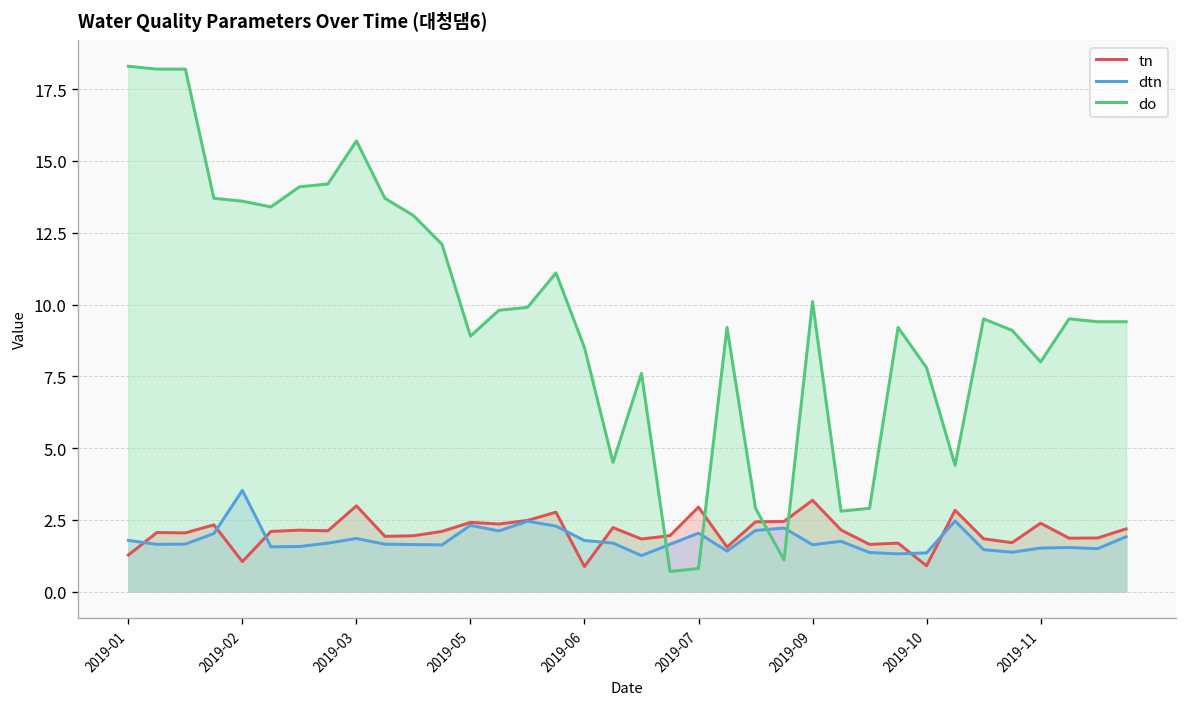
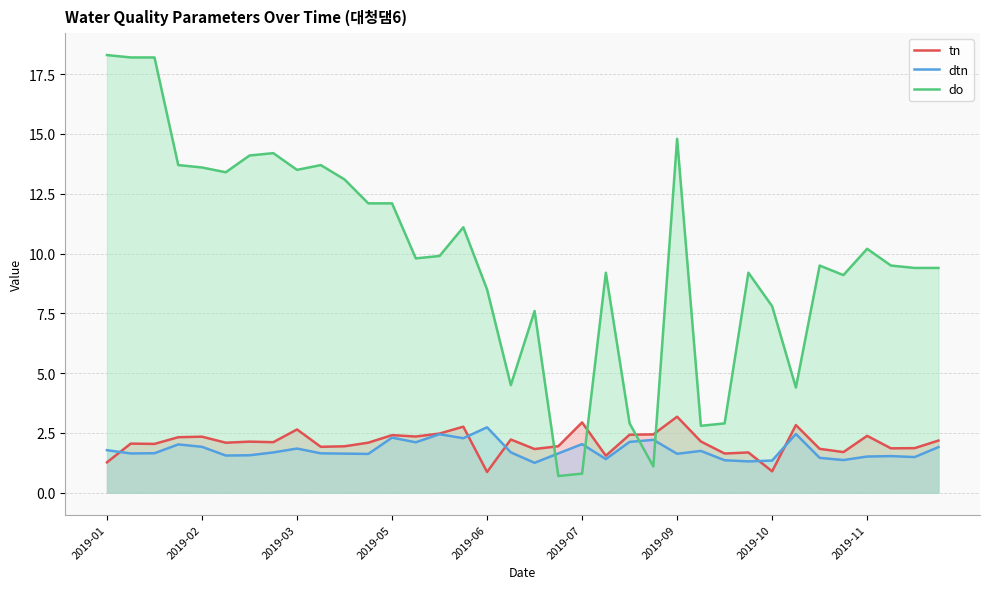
  {
    "tn": {
      "2019-01": 1.3,
-     "2019-02": 1.0,
-     "2019-03": 3.0,
+     "2019-02": 2.3,
+     "2019-03": 2.6,
      "2019-06": 0.9,
      "2019-07": 2.9,
      "2019-09": 3.2,
      "2019-10": 0.9,
      "2019-11": 2.4
    },
    "dtn": {
      "2019-01": 1.8,
-     "2019-02": 3.5,
+     "2019-02": 1.9,
      "2019-03": 1.8,
-     "2019-06": 1.8,
+     "2019-06": 2.7,
      "2019-07": 2.0,
      "2019-09": 1.6,
      "2019-10": 1.3,
      "2019-11": 1.5
    },
    "do": {
      "2019-01": 18.3,
      "2019-02": 13.6,
-     "2019-03": 15.7,
-     "2019-05": 8.9,
+     "2019-03": 13.5,
+     "2019-05": 12.1,
      "2019-06": 8.5,
      "2019-07": 0.8,
-     "2019-09": 10.1,
+     "2019-09": 14.8,
      "2019-10": 7.8,
-     "2019-11": 8.0
+     "2019-11": 10.2
    }
  }
